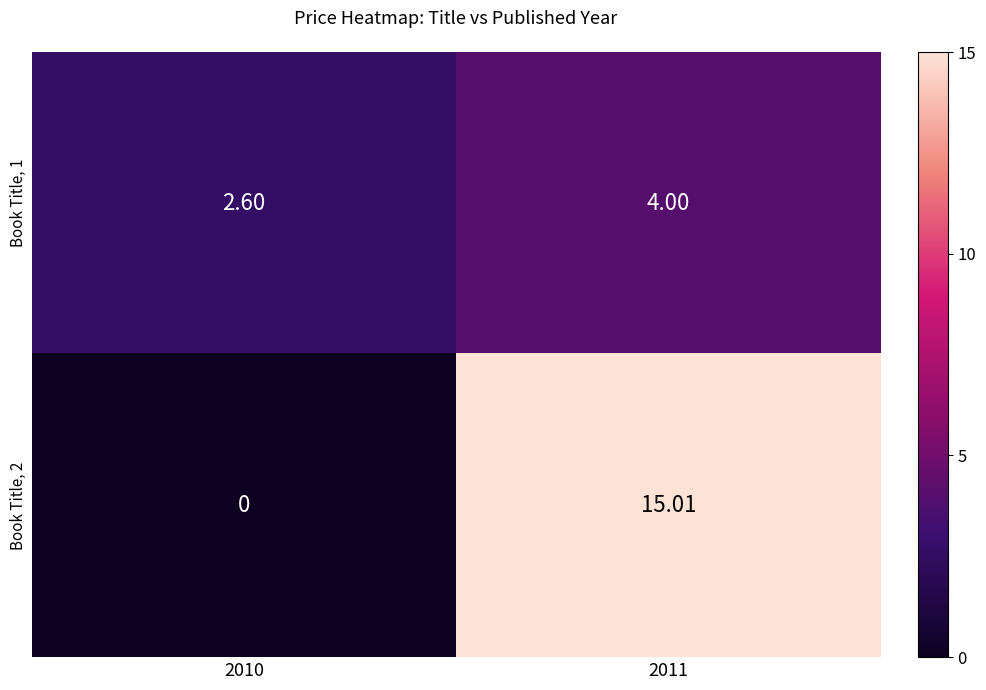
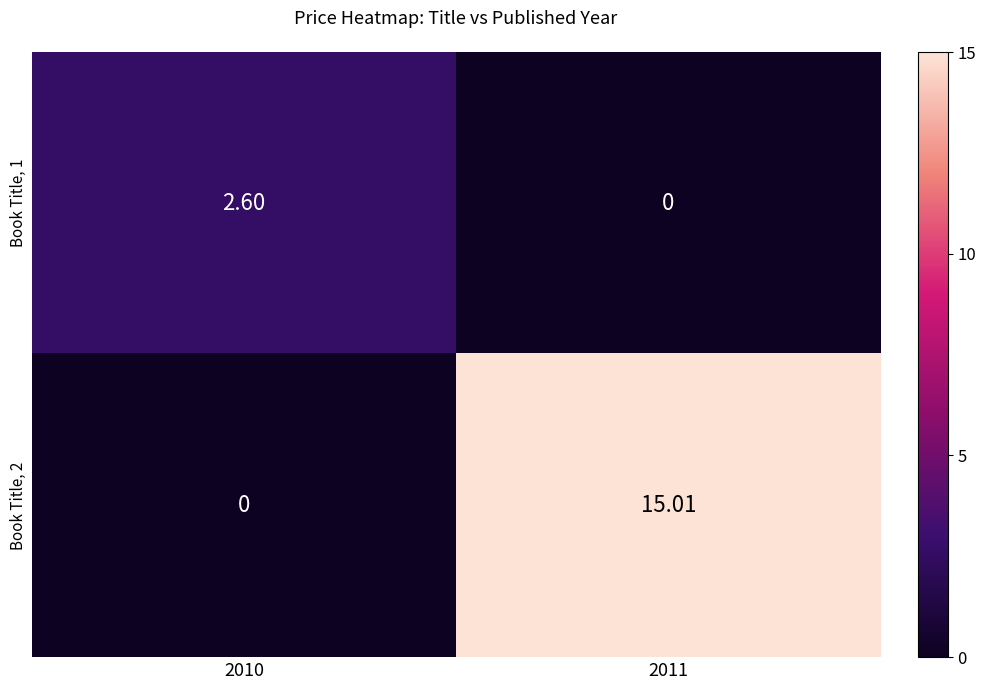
  {
    "Book Title, 1": {
      "2010": 2.60,
-     "2011": 4.00
+     "2011": 0
    },
    "Book Title, 2": {
      "2010": 0,
      "2011": 15.01
    }
  }
